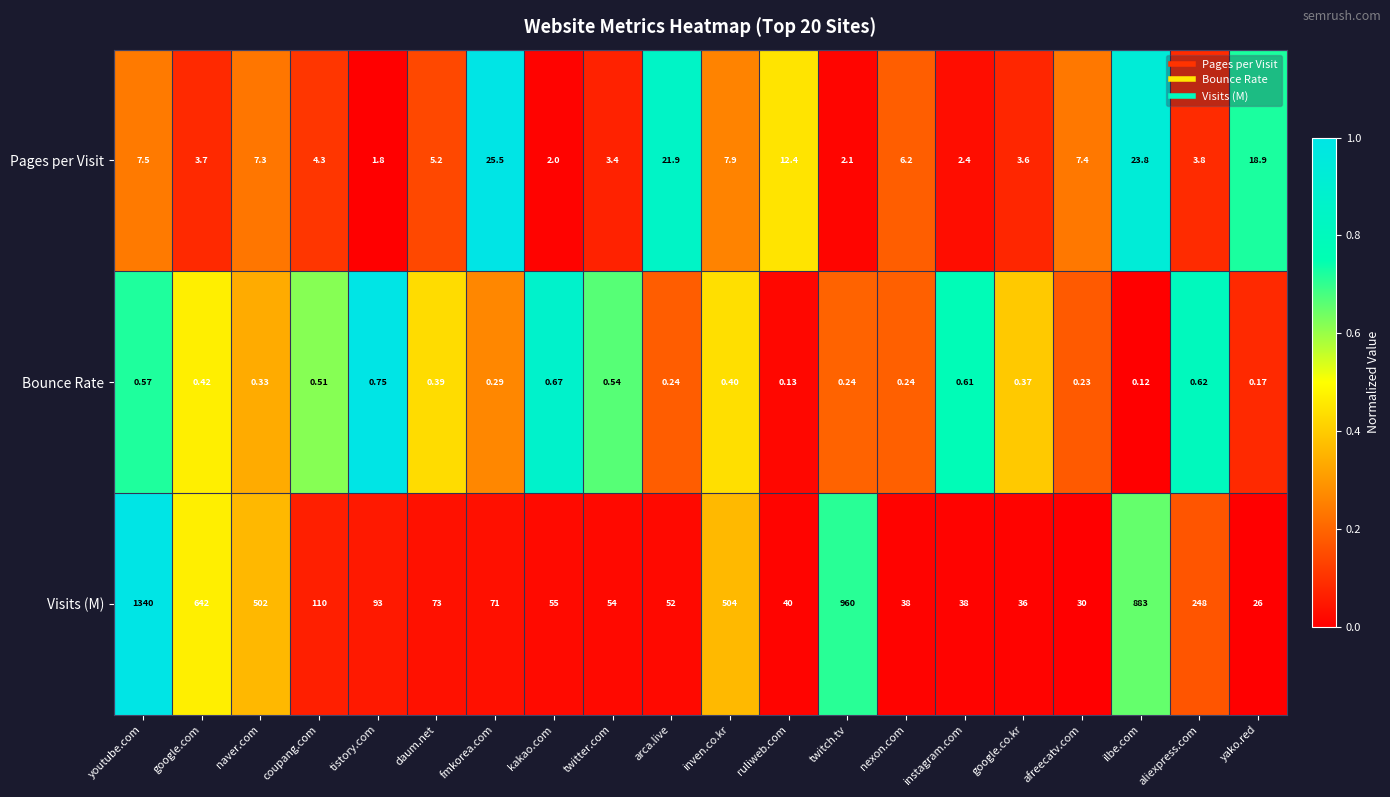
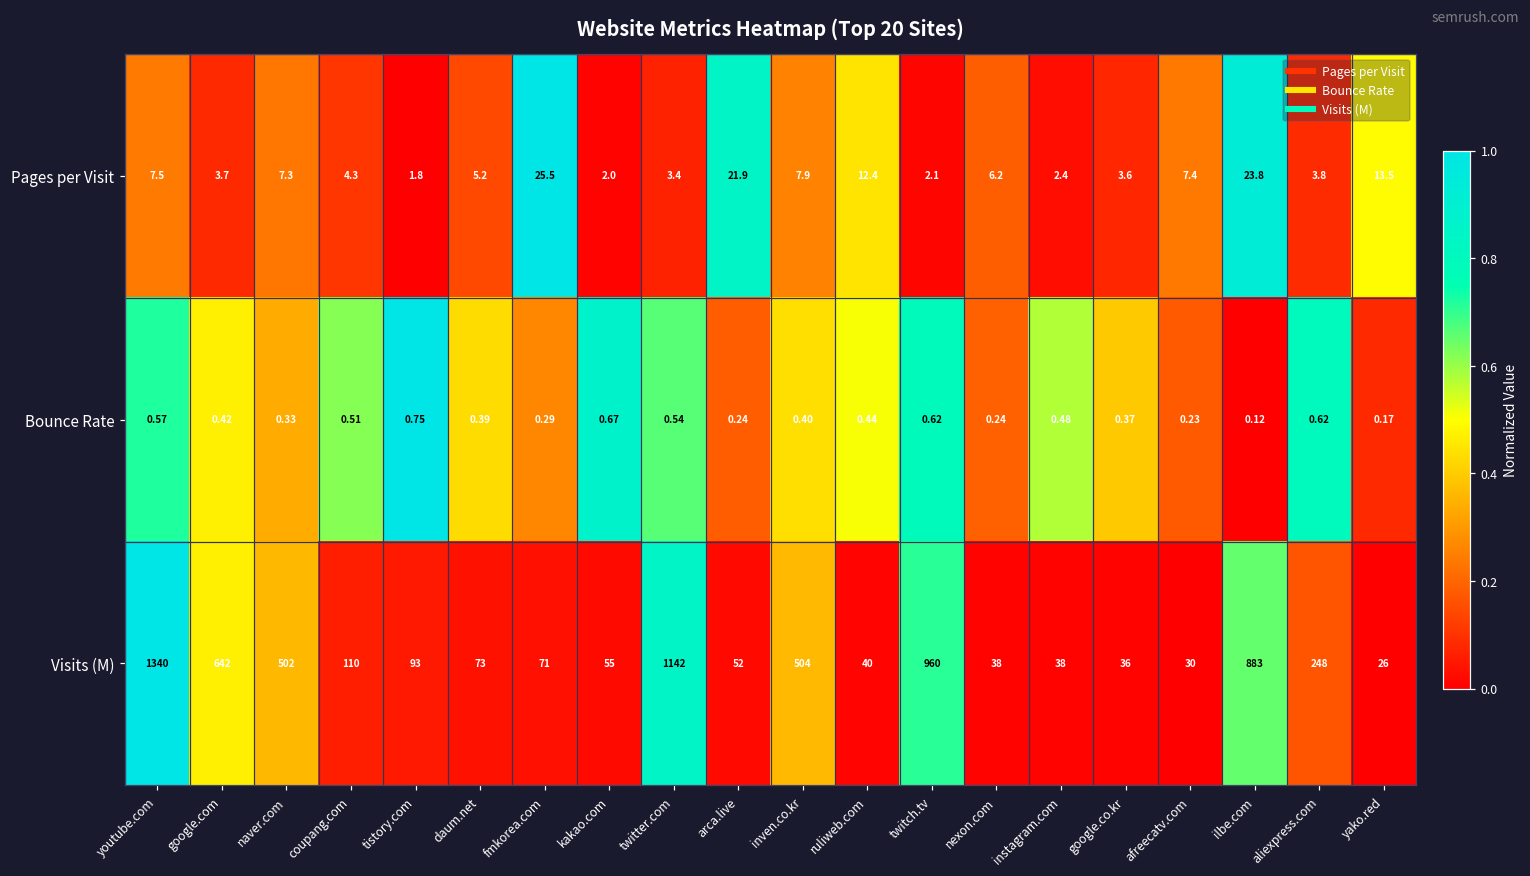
  {
    "Pages per Visit": {
      "youtube.com": 7.5,
      "google.com": 3.7,
      "naver.com": 7.3,
      "coupang.com": 4.3,
      "tistory.com": 1.8,
      "daum.net": 5.2,
      "fmkorea.com": 25.5,
      "kakao.com": 2.0,
      "twitter.com": 3.4,
      "arca.live": 21.9,
      "inven.co.kr": 7.9,
      "ruliweb.com": 12.4,
      "twitch.tv": 2.1,
      "nexon.com": 6.2,
      "instagram.com": 2.4,
      "google.co.kr": 3.6,
      "afreecatv.com": 7.4,
      "ilbe.com": 23.8,
      "aliexpress.com": 3.8,
-     "yako.red": 18.9
+     "yako.red": 13.5
    },
    "Bounce Rate": {
      "youtube.com": 0.57,
      "google.com": 0.42,
      "naver.com": 0.33,
      "coupang.com": 0.51,
      "tistory.com": 0.75,
      "daum.net": 0.39,
      "fmkorea.com": 0.29,
      "kakao.com": 0.67,
      "twitter.com": 0.54,
      "arca.live": 0.24,
      "inven.co.kr": 0.40,
-     "ruliweb.com": 0.13,
-     "twitch.tv": 0.24,
+     "ruliweb.com": 0.44,
+     "twitch.tv": 0.62,
      "nexon.com": 0.24,
-     "instagram.com": 0.61,
+     "instagram.com": 0.48,
      "google.co.kr": 0.37,
      "afreecatv.com": 0.23,
      "ilbe.com": 0.12,
      "aliexpress.com": 0.62,
      "yako.red": 0.17
    },
    "Visits (M)": {
      "youtube.com": 1340,
      "google.com": 642,
      "naver.com": 502,
      "coupang.com": 110,
      "tistory.com": 93,
      "daum.net": 73,
      "fmkorea.com": 71,
      "kakao.com": 55,
-     "twitter.com": 54,
+     "twitter.com": 1142,
      "arca.live": 52,
      "inven.co.kr": 504,
      "ruliweb.com": 40,
      "twitch.tv": 960,
      "nexon.com": 38,
      "instagram.com": 38,
      "google.co.kr": 36,
      "afreecatv.com": 30,
      "ilbe.com": 883,
      "aliexpress.com": 248,
      "yako.red": 26
    }
  }
